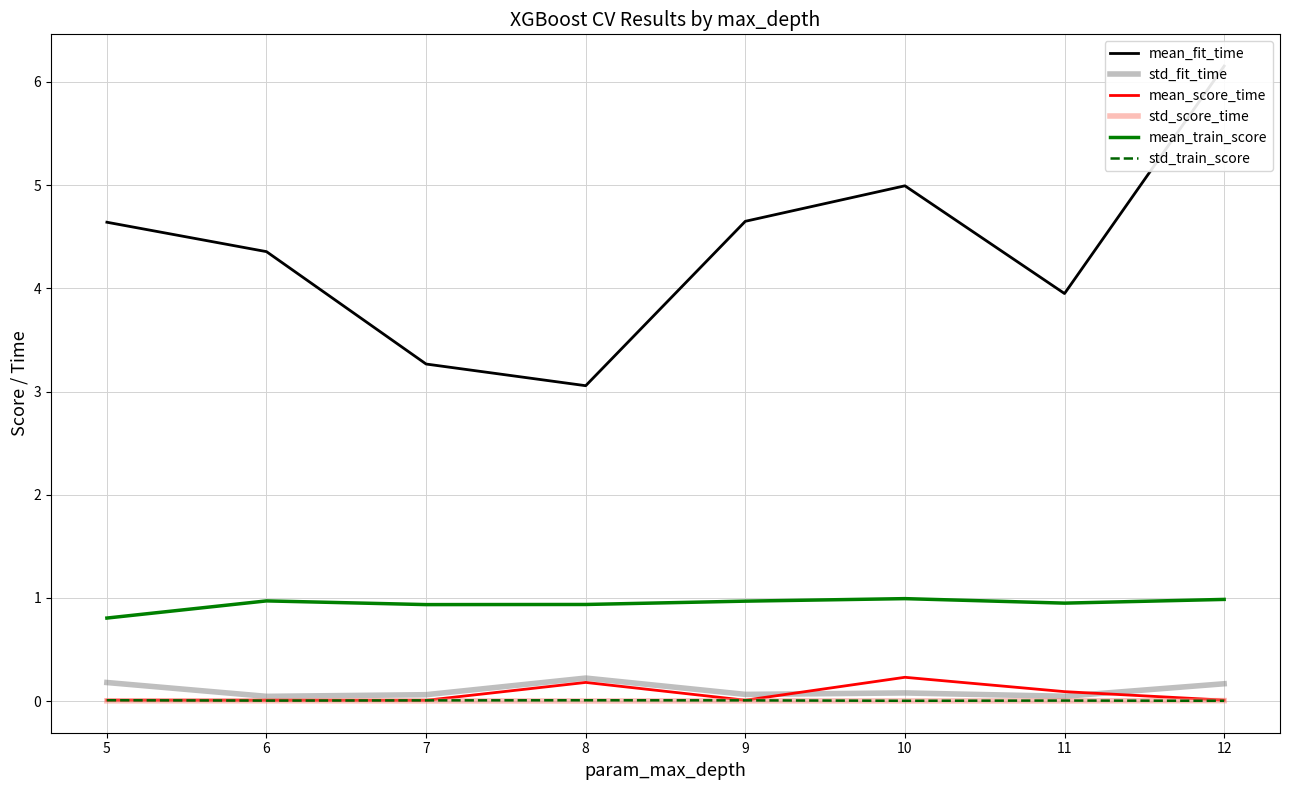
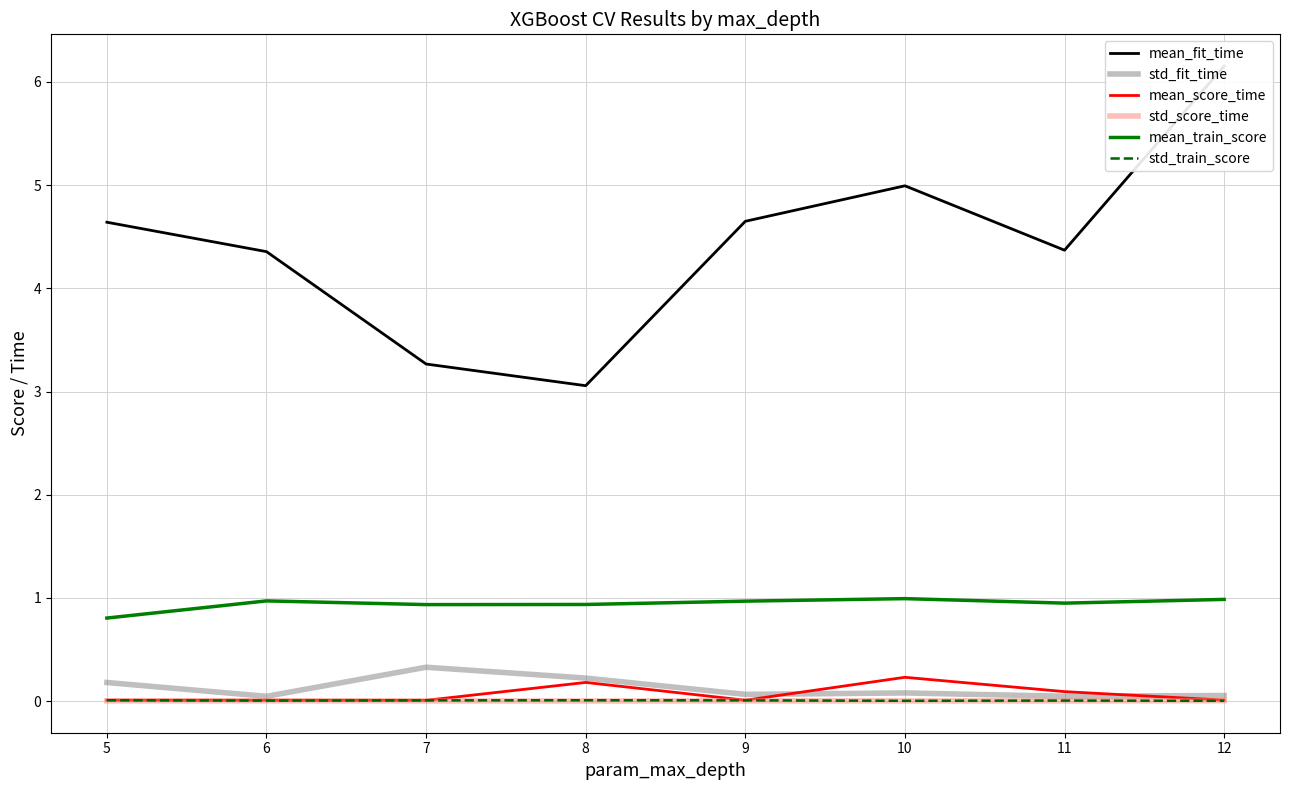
  {
    "mean_fit_time": {
      "5": 4.64,
      "6": 4.36,
      "7": 3.27,
      "8": 3.06,
      "9": 4.65,
      "10": 4.99,
-     "11": 3.95
+     "11": 4.37
    },
    "std_fit_time": {
      "5": 0.18,
      "6": 0.05,
-     "7": 0.06,
+     "7": 0.33,
      "8": 0.22,
      "9": 0.07,
      "10": 0.08,
      "11": 0.05,
-     "12": 0.17
+     "12": 0.06
    },
    "mean_score_time": {
      "8": 0.18,
      "10": 0.23,
      "11": 0.09
    }
  }
